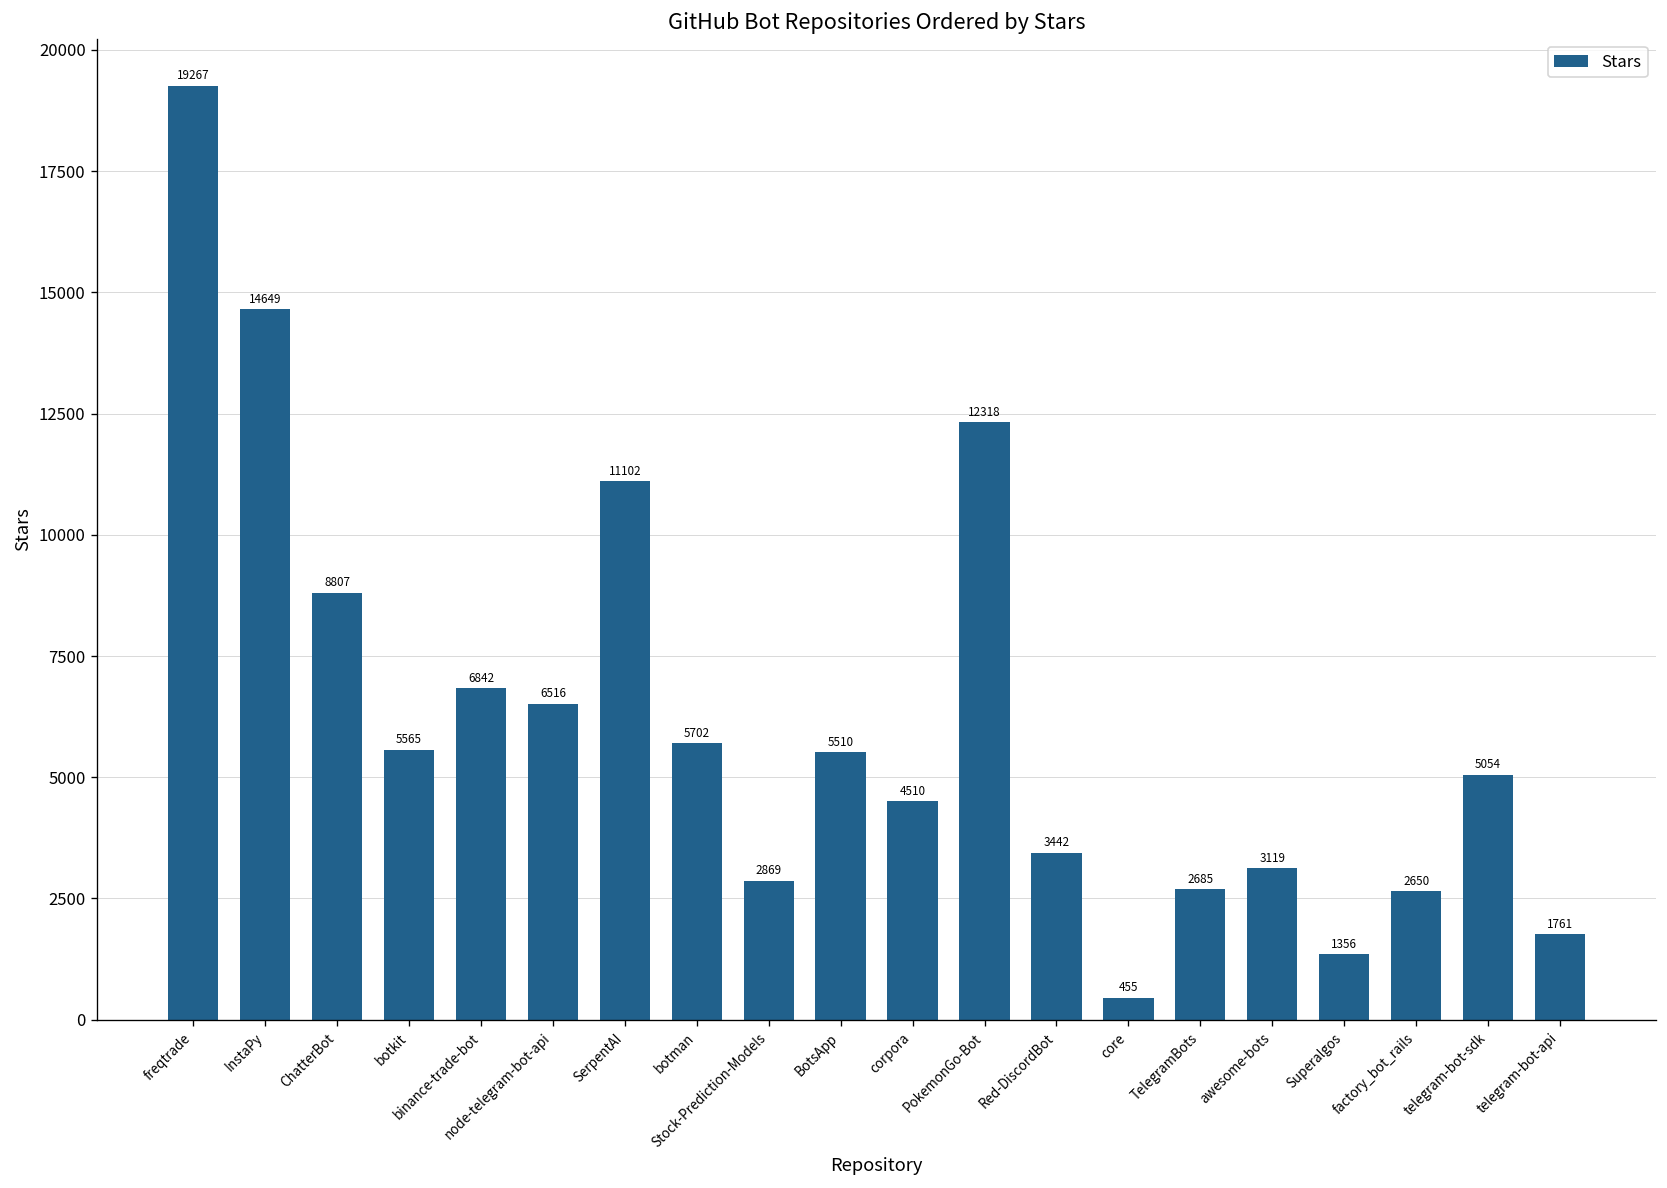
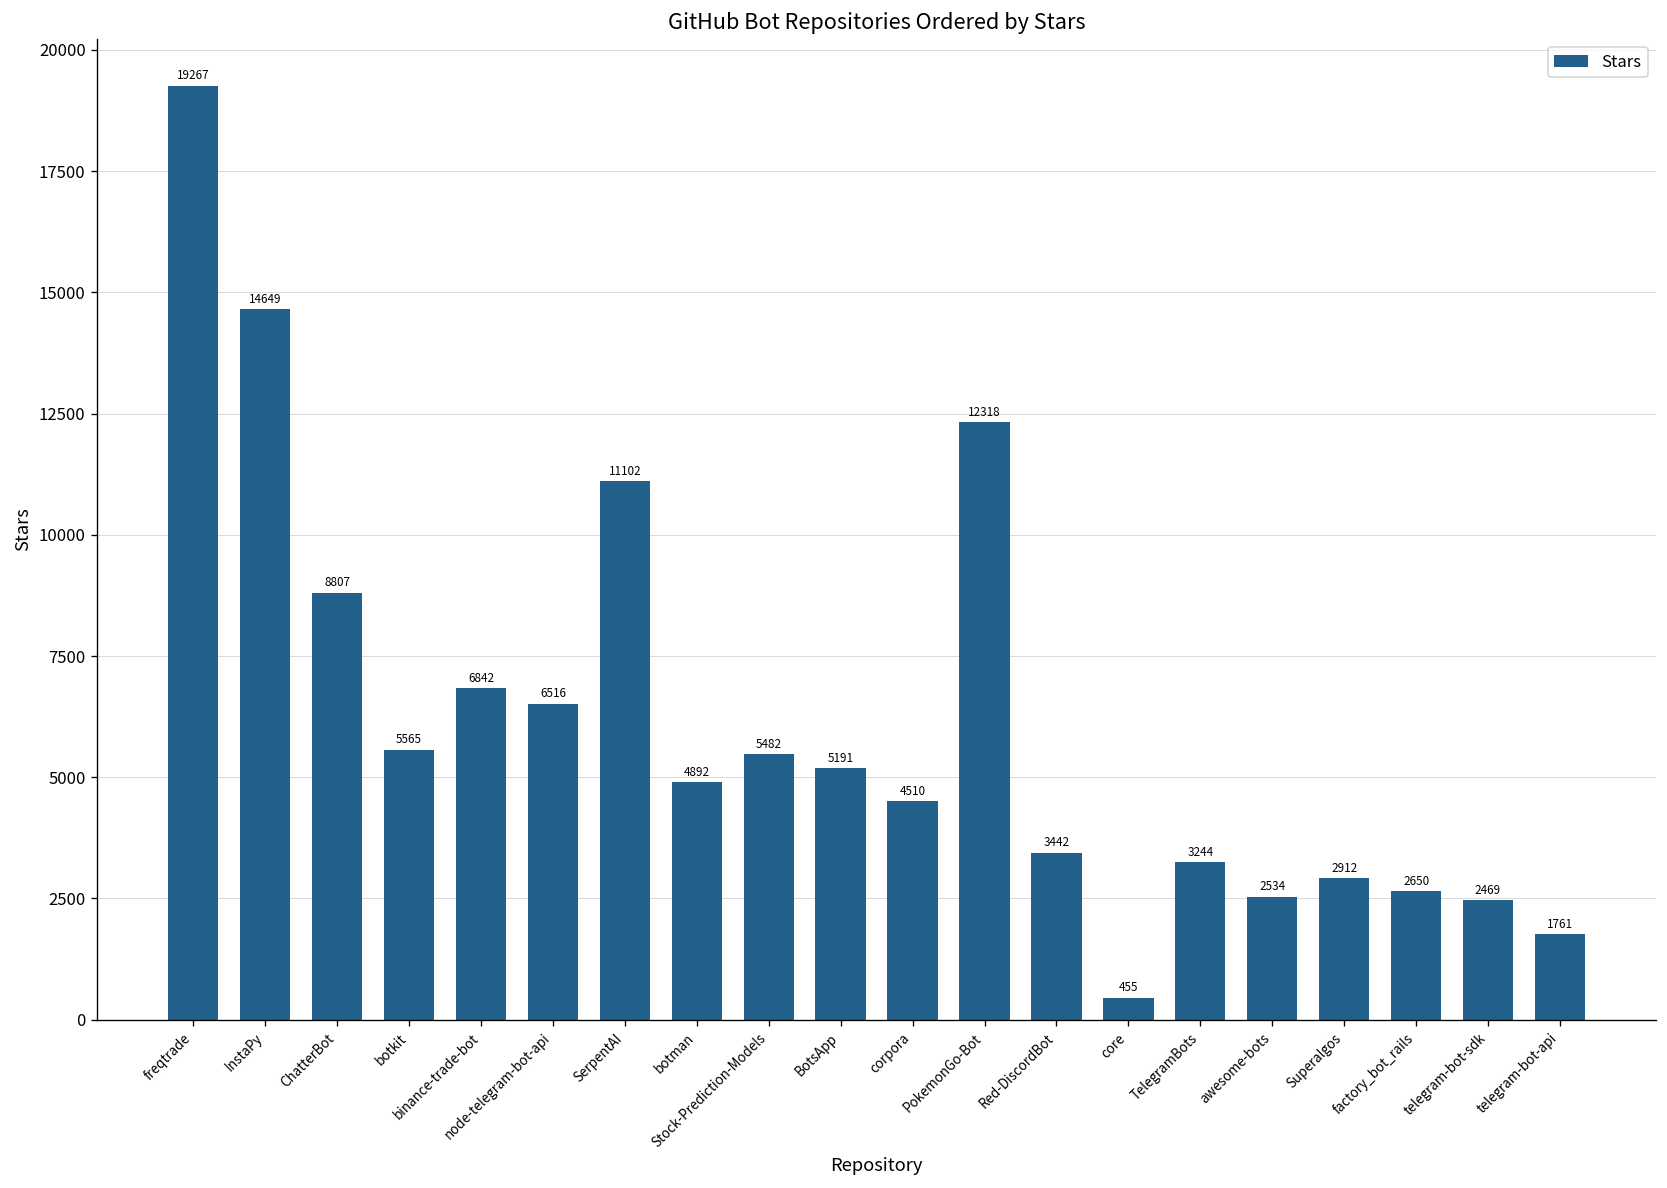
  {
    "freqtrade": 19267,
    "InstaPy": 14649,
    "ChatterBot": 8807,
    "botkit": 5565,
    "binance-trade-bot": 6842,
    "node-telegram-bot-api": 6516,
    "SerpentAI": 11102,
-   "botman": 5702,
-   "Stock-Prediction-Models": 2869,
-   "BotsApp": 5510,
+   "botman": 4892,
+   "Stock-Prediction-Models": 5482,
+   "BotsApp": 5191,
    "corpora": 4510,
    "PokemonGo-Bot": 12318,
    "Red-DiscordBot": 3442,
    "core": 455,
-   "TelegramBots": 2685,
-   "awesome-bots": 3119,
-   "Superalgos": 1356,
+   "TelegramBots": 3244,
+   "awesome-bots": 2534,
+   "Superalgos": 2912,
    "factory_bot_rails": 2650,
-   "telegram-bot-sdk": 5054,
+   "telegram-bot-sdk": 2469,
    "telegram-bot-api": 1761
  }
